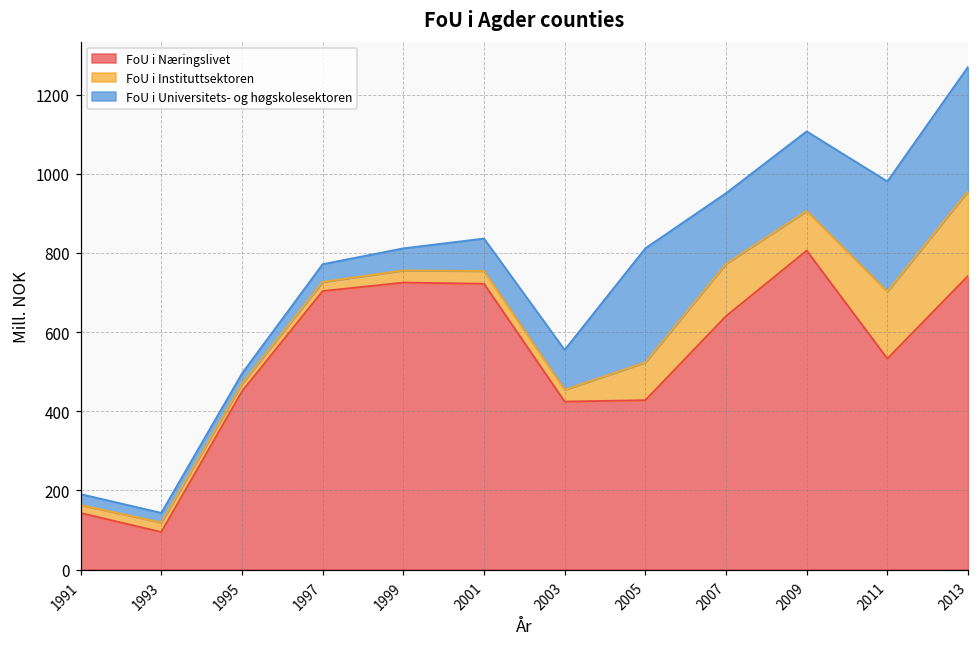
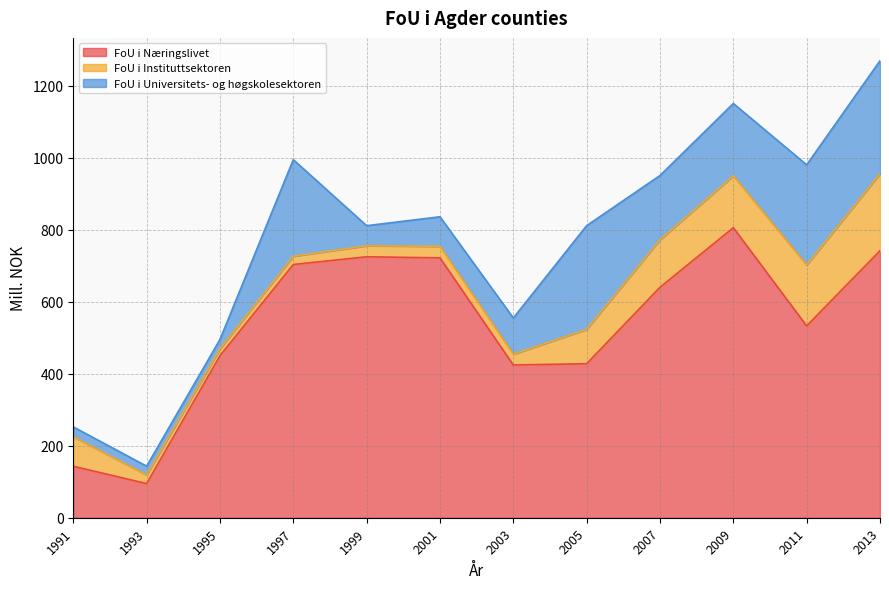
  {
    "FoU i Næringslivet": {
      "1991": 140,
      "1993": 90,
      "1995": 450,
      "1997": 700,
      "1999": 730,
      "2001": 720,
      "2003": 420,
      "2005": 430,
      "2007": 640,
      "2009": 810,
      "2011": 530,
      "2013": 740
    },
    "FoU i Instituttsektoren": {
-     "1991": 20,
+     "1991": 80,
      "1993": 20,
      "1995": 20,
      "1997": 20,
      "1999": 30,
      "2001": 30,
      "2003": 30,
      "2005": 100,
      "2007": 130,
-     "2009": 100,
+     "2009": 140,
      "2011": 170,
      "2013": 210
    },
    "FoU i Universitets- og høgskolesektoren": {
      "1991": 30,
      "1993": 20,
      "1995": 30,
-     "1997": 40,
+     "1997": 270,
      "1999": 60,
      "2001": 80,
      "2003": 100,
      "2005": 290,
      "2007": 180,
      "2009": 200,
      "2011": 280,
      "2013": 310
    }
  }
